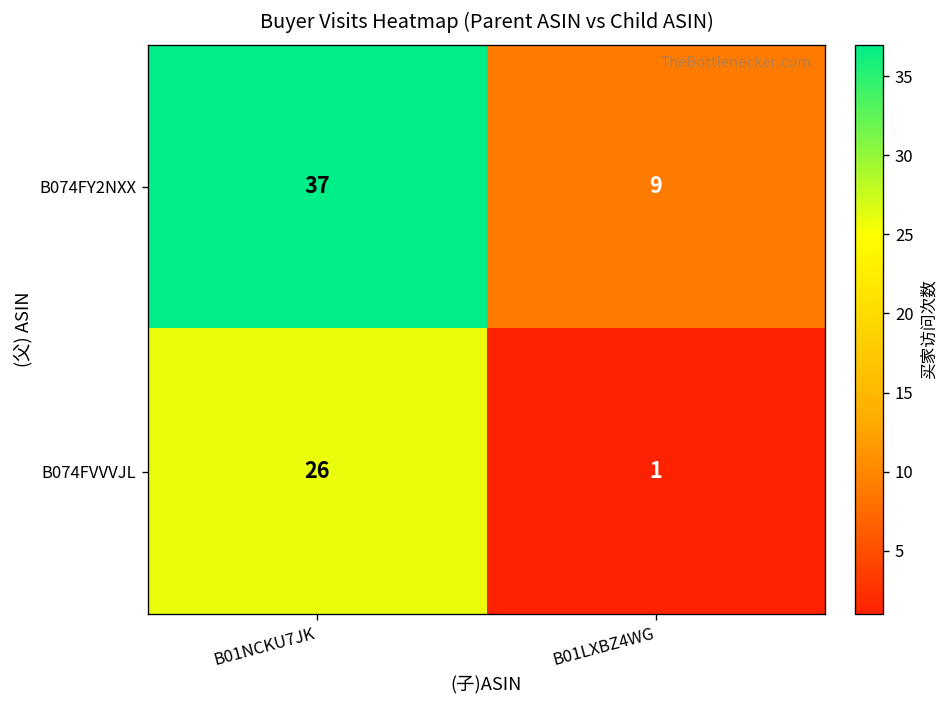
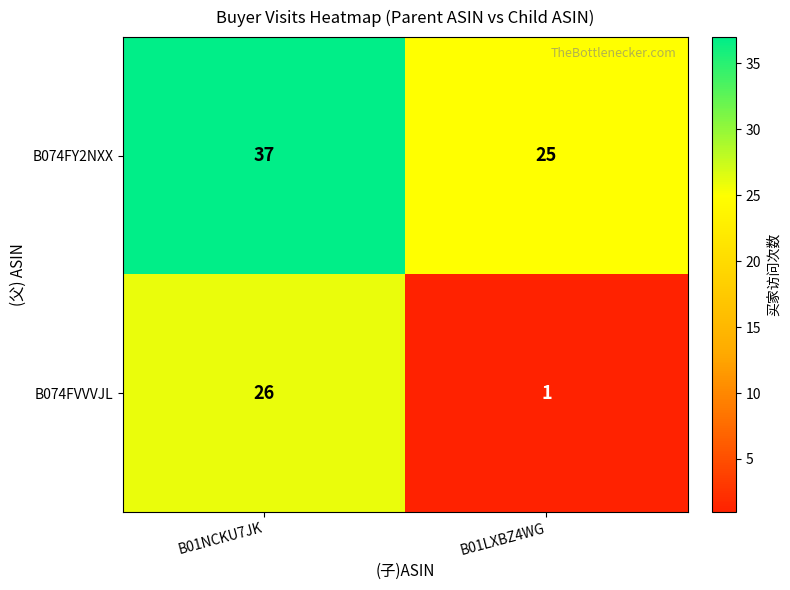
  {
    "B074FY2NXX": {
      "B01NCKU7JK": 37,
-     "B01LXBZ4WG": 9
+     "B01LXBZ4WG": 25
    },
    "B074FVVVJL": {
      "B01NCKU7JK": 26,
      "B01LXBZ4WG": 1
    }
  }
